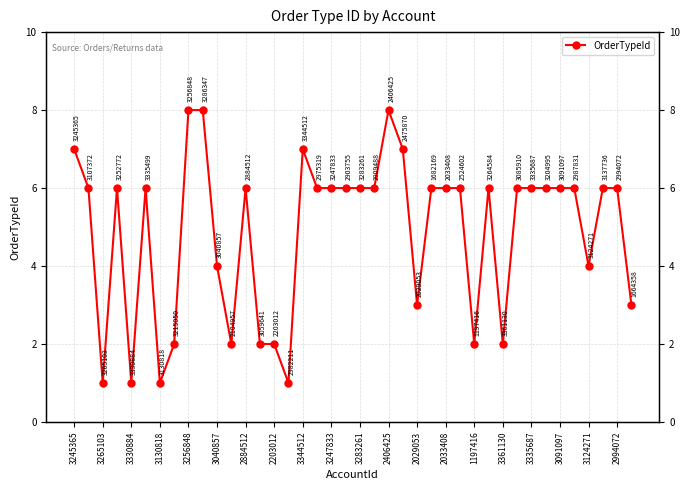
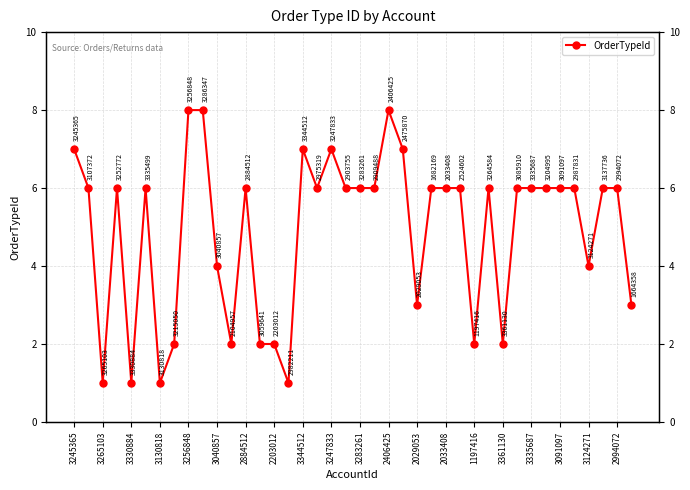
  {
-   "3247833": 6
+   "3247833": 7
  }
